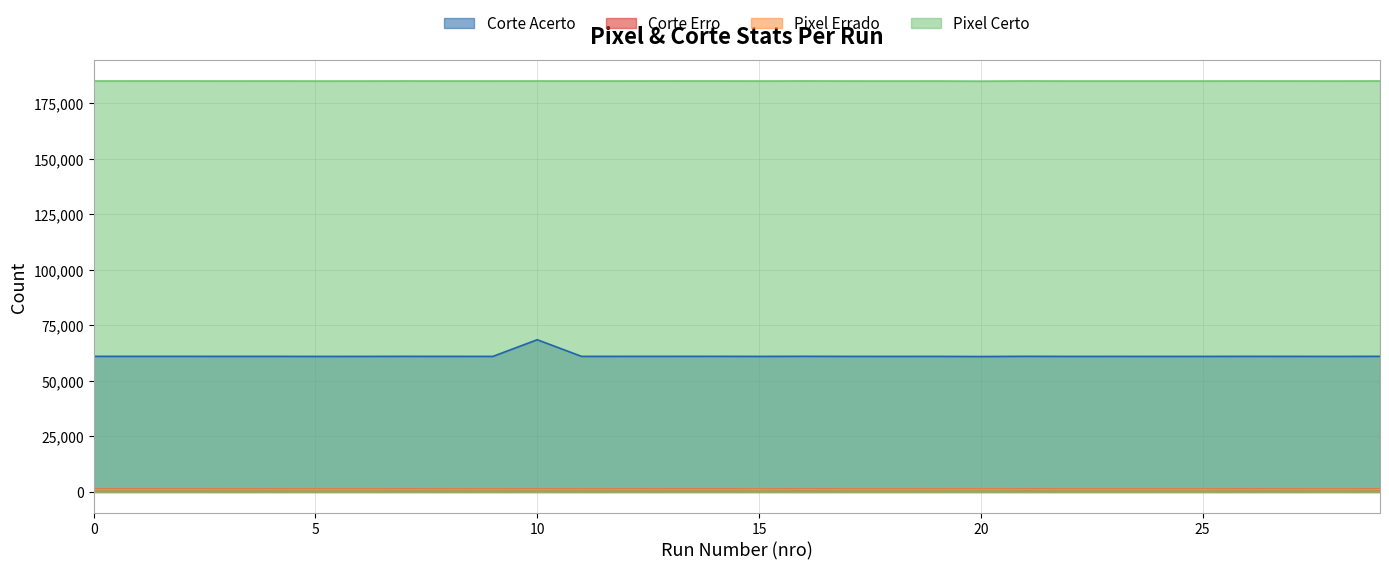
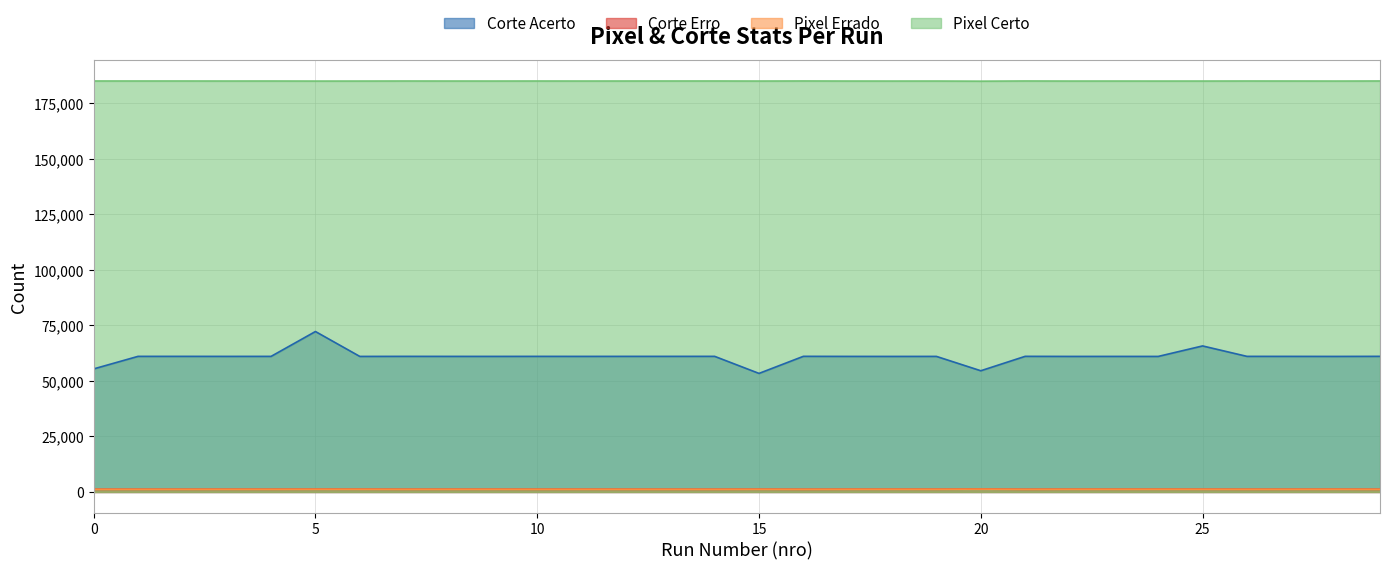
  {
    "Corte Acerto": {
-     "0": "61,000",
-     "5": "61,000",
-     "10": "69,000",
-     "15": "61,000",
-     "20": "61,000",
-     "25": "61,000"
+     "0": "55,000",
+     "5": "72,000",
+     "10": "61,000",
+     "15": "53,000",
+     "20": "55,000",
+     "25": "66,000"
    },
    "Pixel Errado": {
      "0": "1,000",
      "5": "1,000",
      "10": "1,000",
      "15": "1,000",
      "20": "1,000",
      "25": "1,000"
    },
    "Pixel Certo": {
      "0": "185,000",
      "5": "185,000",
      "10": "185,000",
      "15": "185,000",
      "20": "185,000",
      "25": "185,000"
    }
  }
